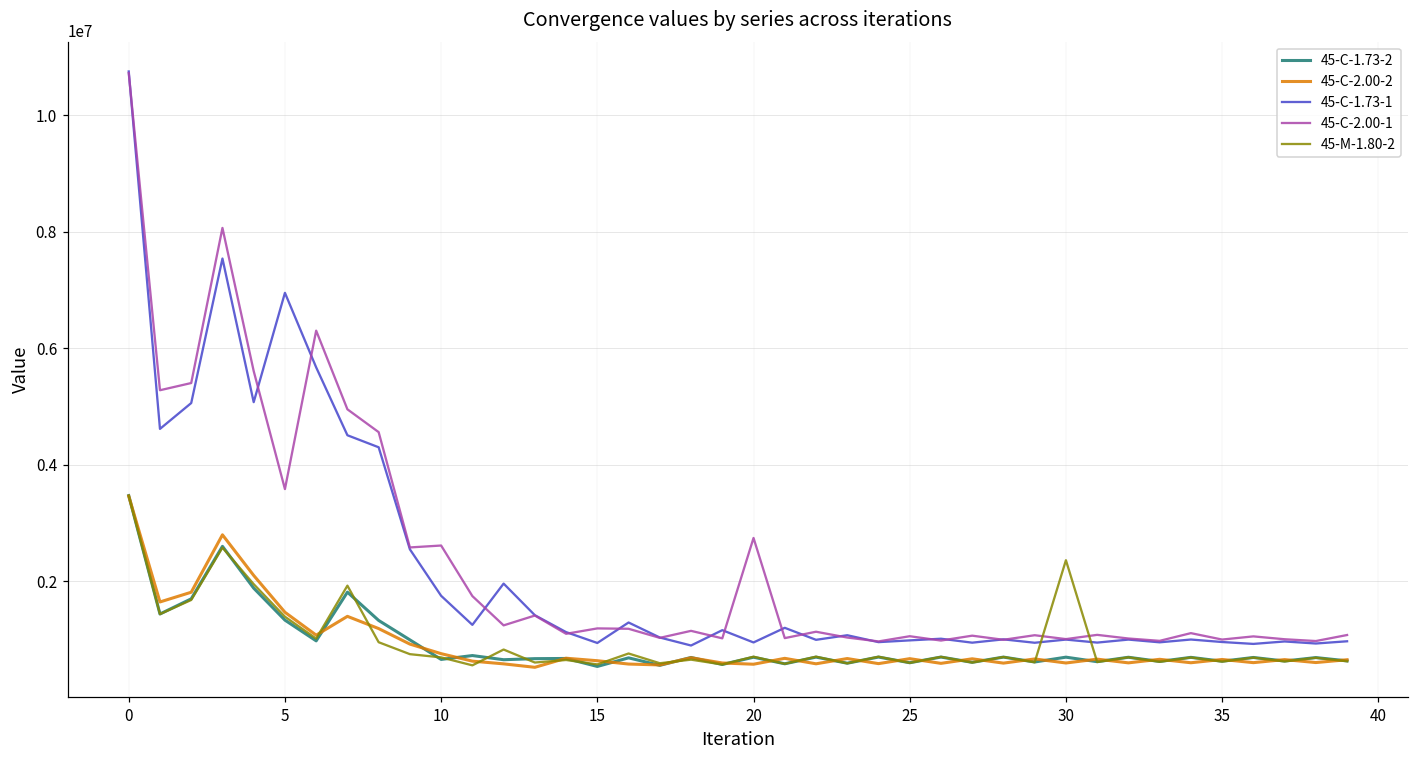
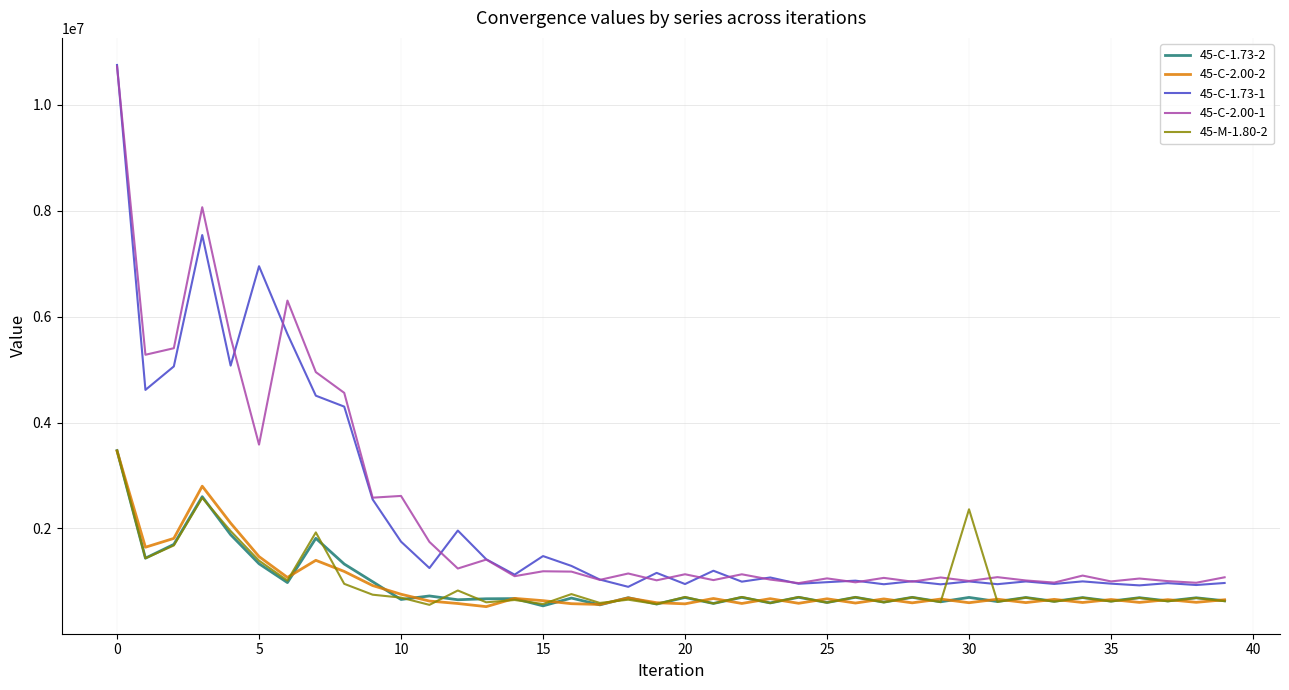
  {
    "45-C-1.73-2": {
      "5": 1300000,
      "30": 700000
    },
    "45-C-2.00-2": {
      "5": 1500000,
      "10": 800000,
      "15": 600000,
      "20": 600000,
      "25": 700000,
      "30": 600000
    },
    "45-C-1.73-1": {
      "5": 7000000,
      "10": 1800000,
-     "15": 900000,
+     "15": 1500000,
      "20": 1000000,
      "25": 1000000
    },
    "45-C-2.00-1": {
      "5": 3600000,
      "10": 2600000,
      "15": 1200000,
-     "20": 2700000,
+     "20": 1100000,
      "25": 1100000
    },
    "45-M-1.80-2": {
      "5": 1400000,
      "30": 2400000
    }
  }
